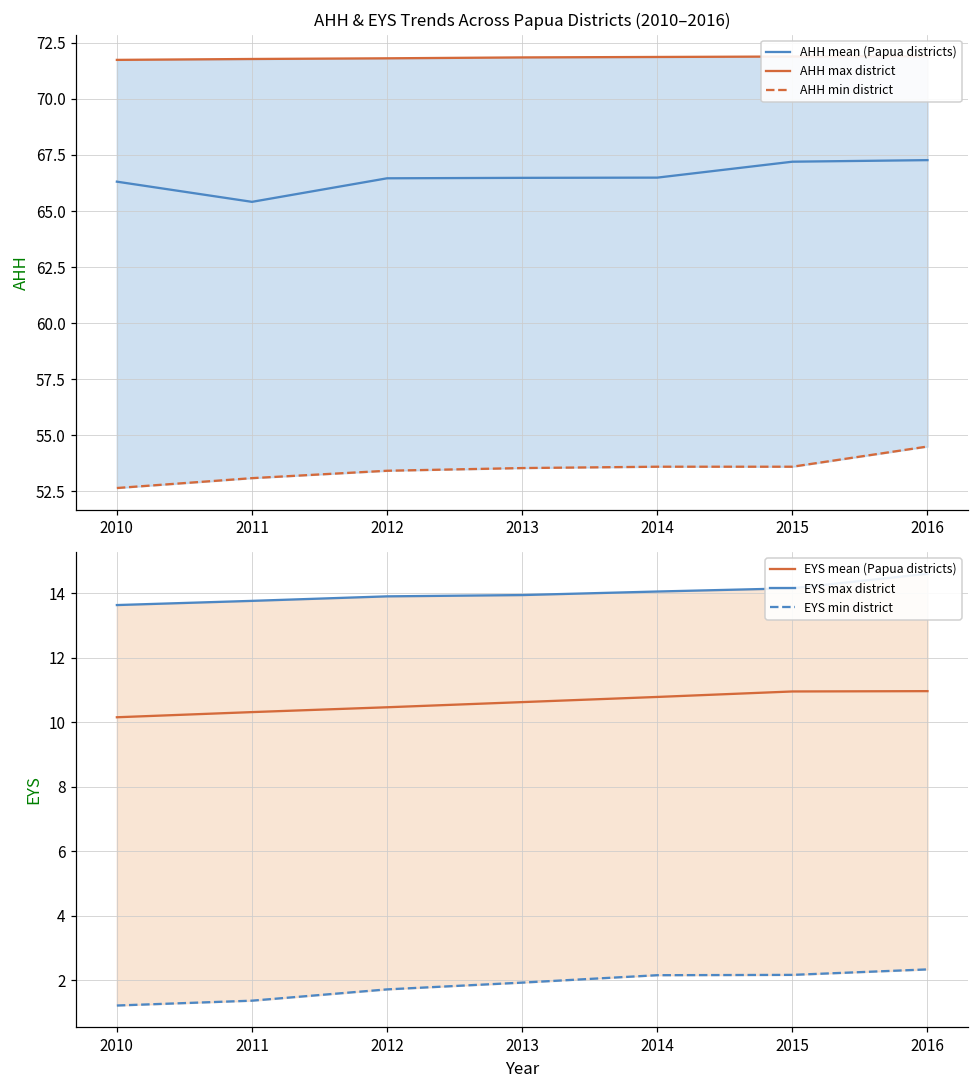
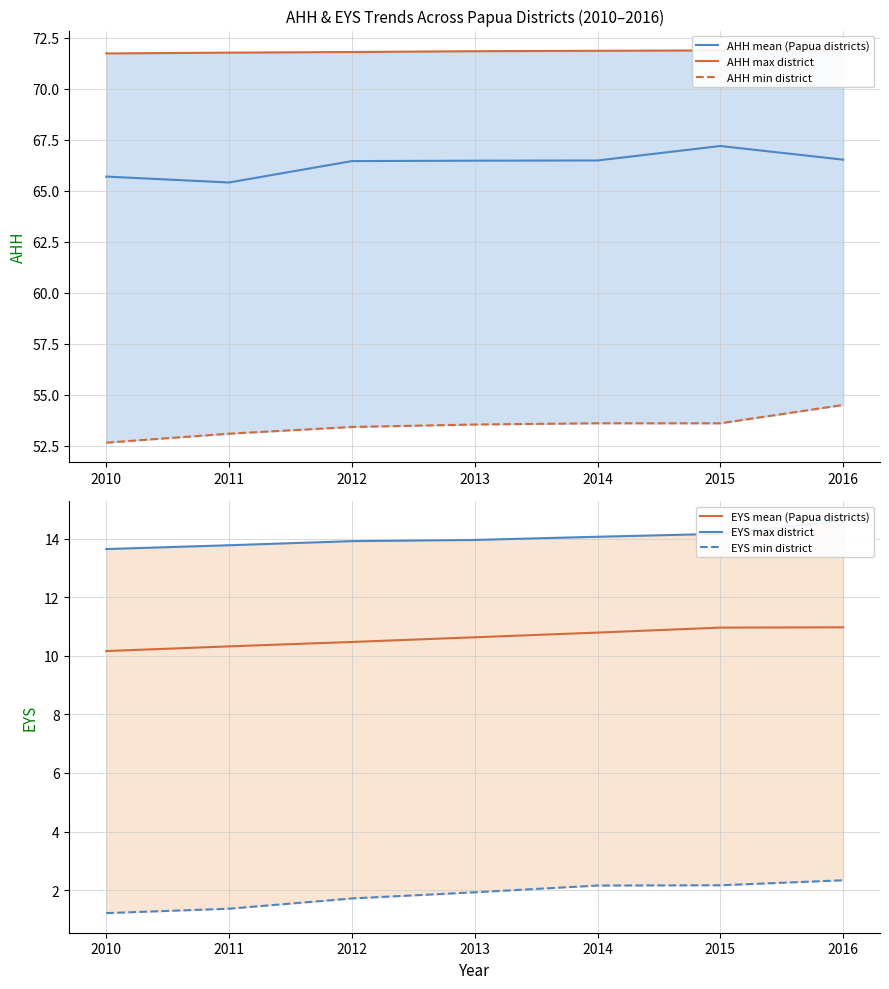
  {
    "AHH & EYS Trends Across Papua Districts (2010–2016)": {
      "AHH mean (Papua districts)": {
-       "2010": 66.3,
+       "2010": 65.7,
        "2011": 65.4,
        "2012": 66.5,
        "2013": 66.5,
        "2014": 66.5,
        "2015": 67.2,
-       "2016": 67.3
+       "2016": 66.5
      }
    }
  }
